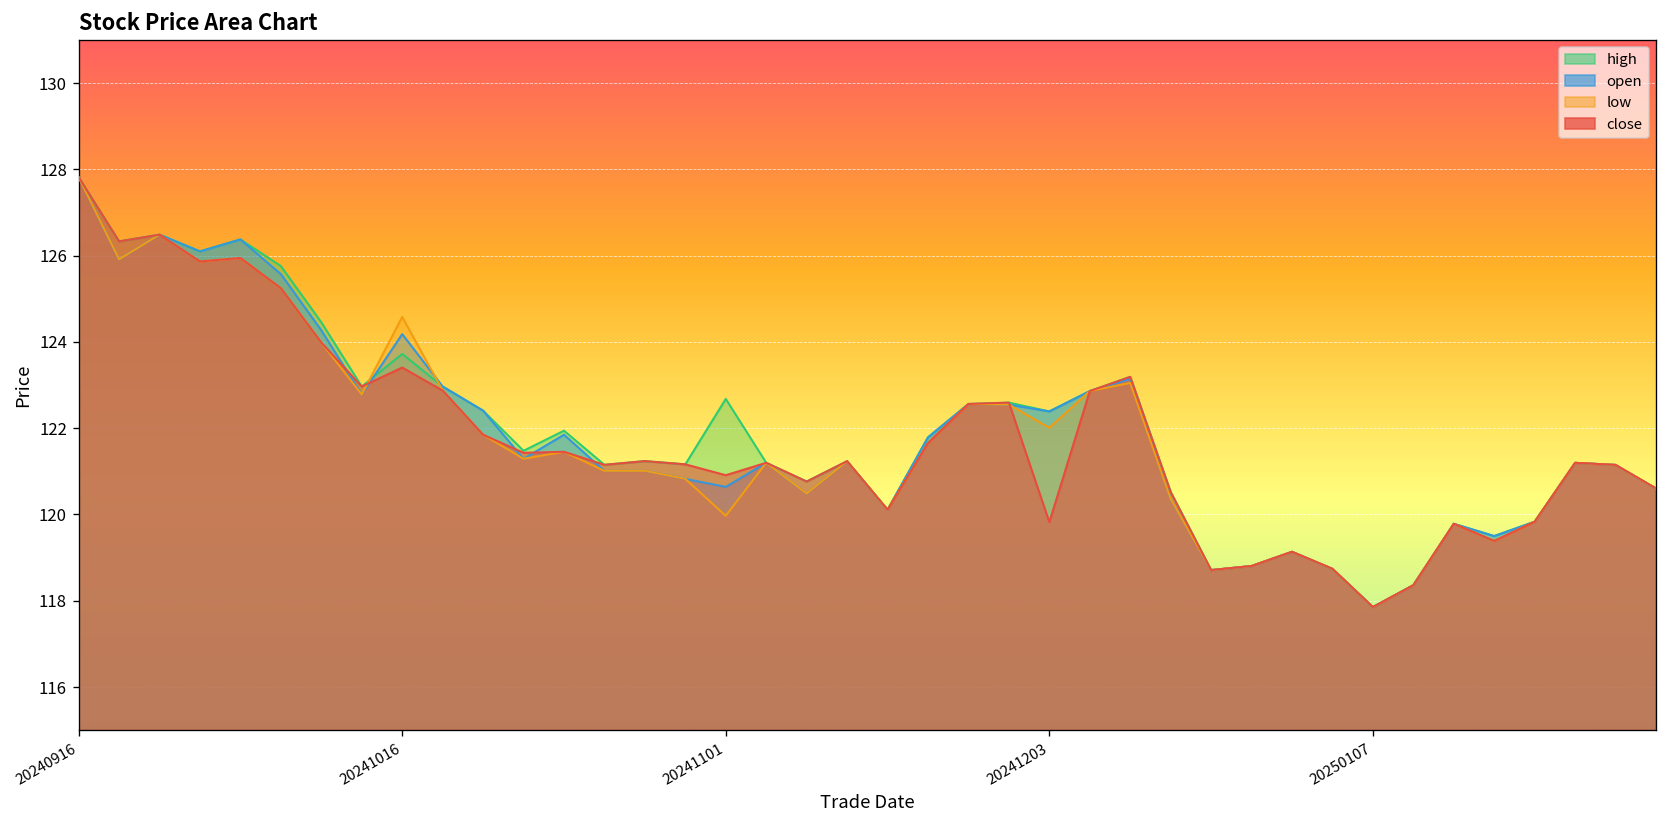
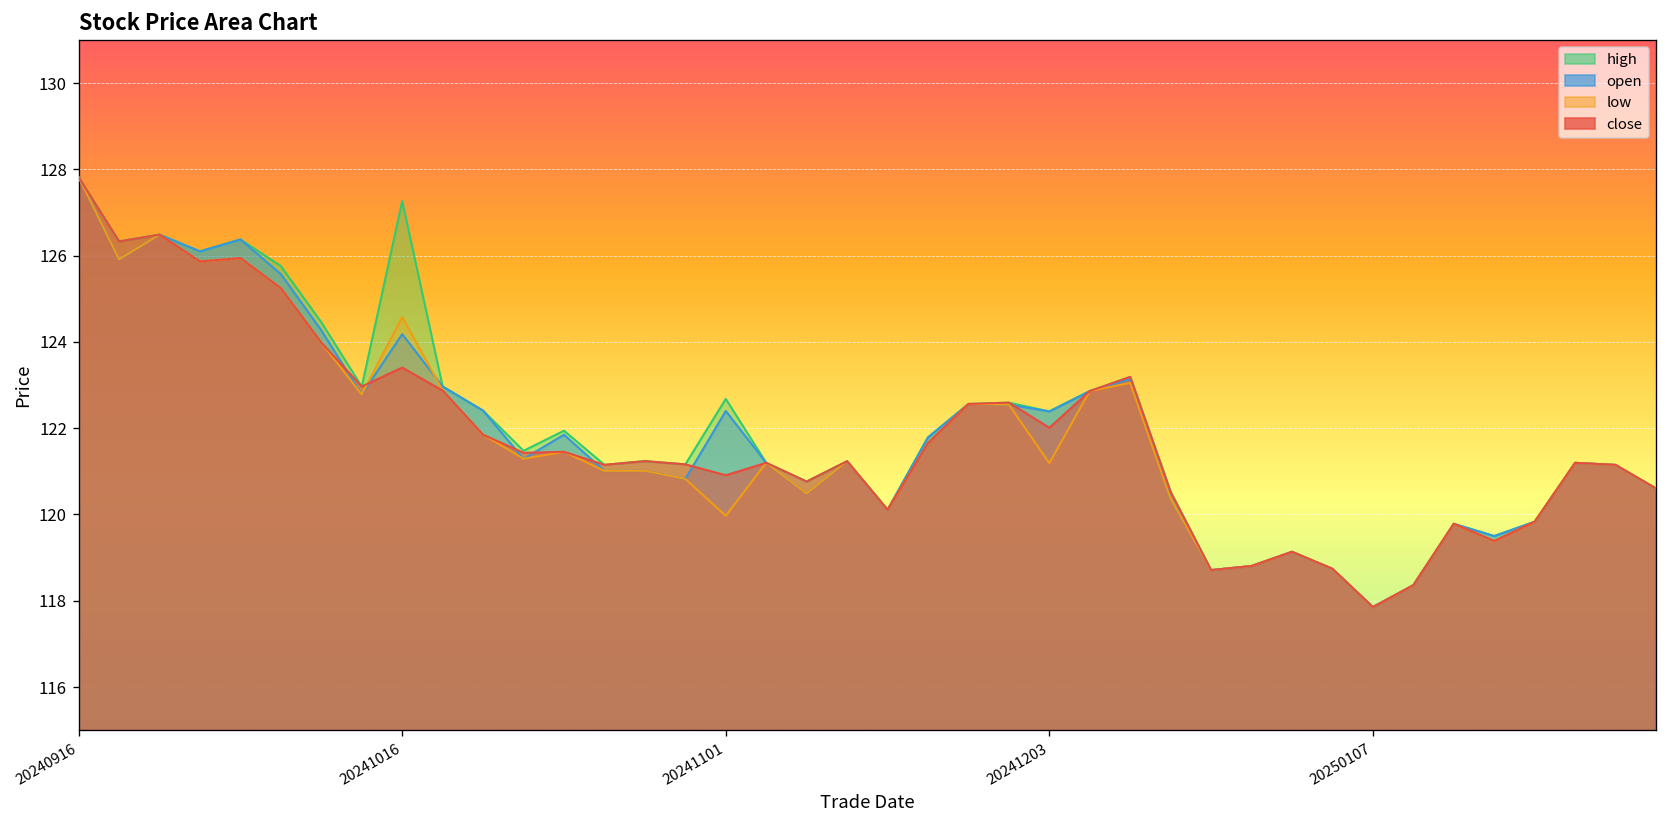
  {
    "high": {
-     "20241016": 123.7,
+     "20241016": 127.3,
      "20241101": 122.7
    },
    "open": {
      "20241016": 124.2,
-     "20241101": 120.6
+     "20241101": 122.4
    },
    "low": {
      "20241016": 124.6,
      "20241101": 120.0,
-     "20241203": 122.0
+     "20241203": 121.2
    },
    "close": {
      "20241016": 123.4,
      "20241101": 120.9,
-     "20241203": 119.8
+     "20241203": 122.0
    }
  }
